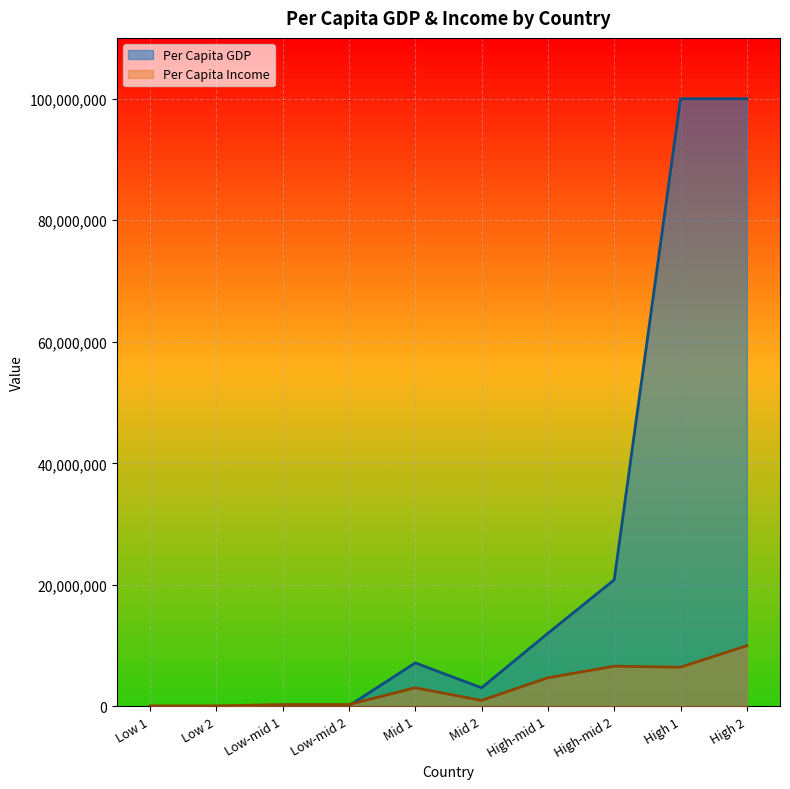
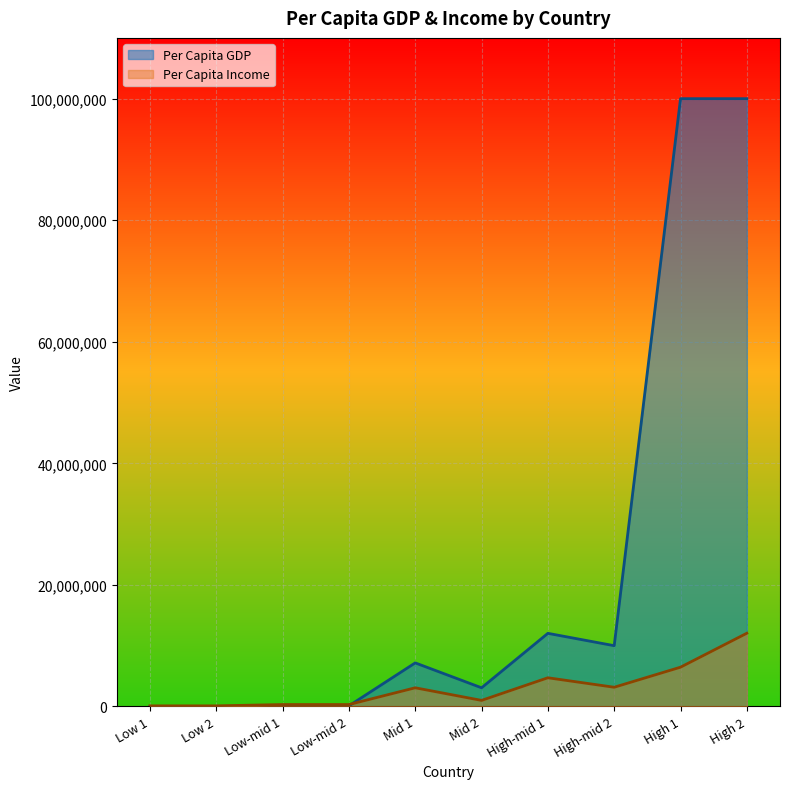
  {
    "Per Capita GDP": {
      "Mid 1": "7,000,000",
      "Mid 2": "3,000,000",
      "High-mid 1": "12,000,000",
-     "High-mid 2": "21,000,000",
+     "High-mid 2": "10,000,000",
      "High 1": "100,000,000",
      "High 2": "100,000,000"
    },
    "Per Capita Income": {
      "Mid 1": "3,000,000",
      "Mid 2": "1,000,000",
      "High-mid 1": "5,000,000",
-     "High-mid 2": "7,000,000",
+     "High-mid 2": "3,000,000",
      "High 1": "6,000,000",
-     "High 2": "10,000,000"
+     "High 2": "12,000,000"
    }
  }
